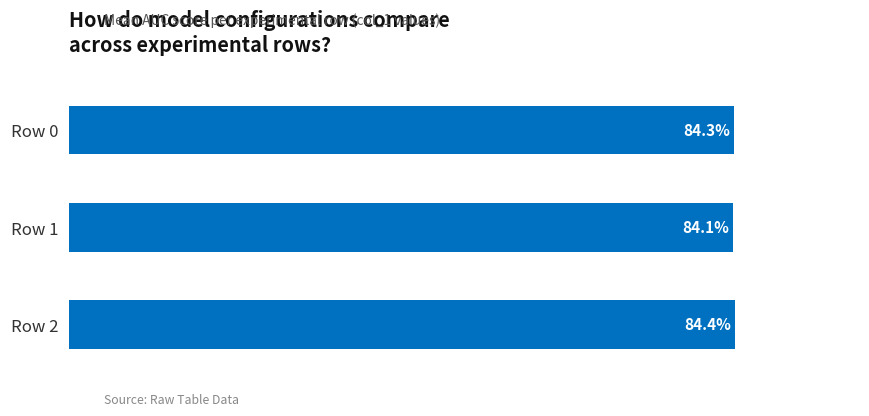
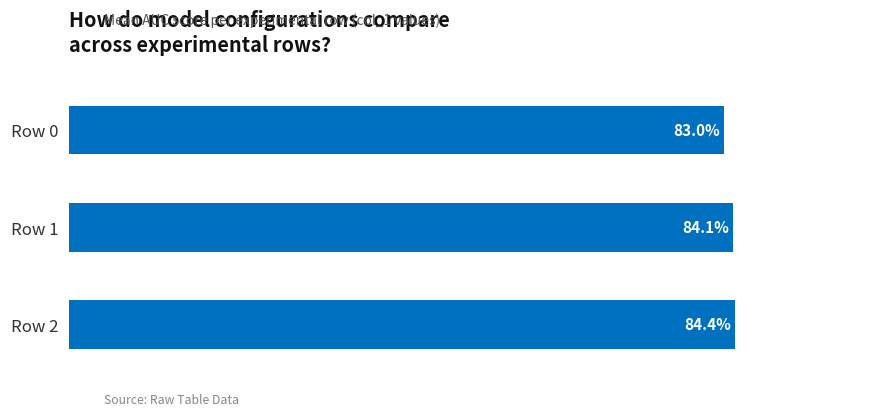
  {
-   "Row 0": "84.3%",
+   "Row 0": "83.0%",
    "Row 1": "84.1%",
    "Row 2": "84.4%"
  }
